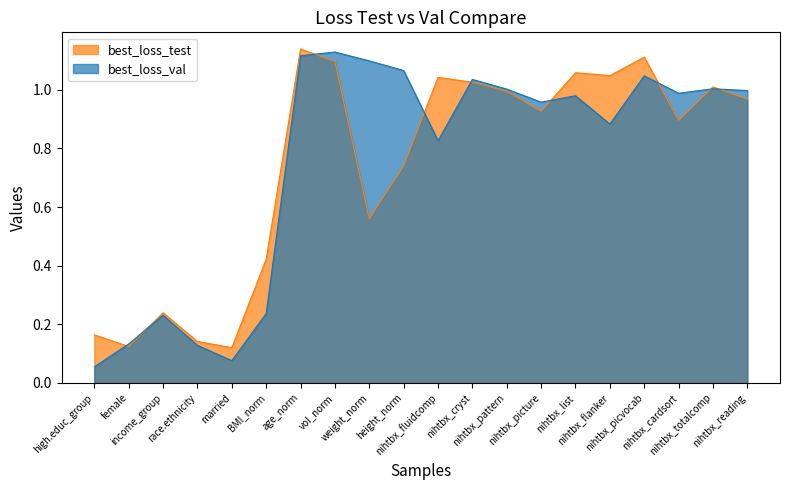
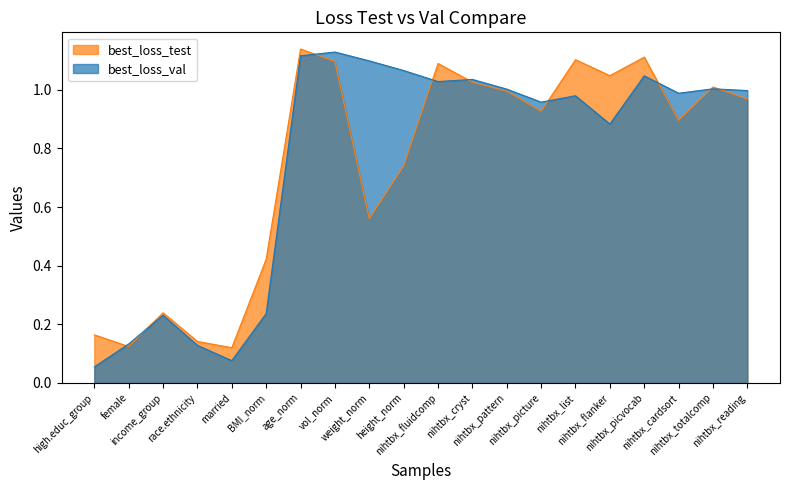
  {
    "best_loss_test": {
      "high.educ_group": 0.16,
      "female": 0.12,
      "race.ethnicity": 0.14,
      "married": 0.12,
      "BMI_norm": 0.42,
      "age_norm": 1.14,
      "vol_norm": 1.10,
      "weight_norm": 0.56,
      "height_norm": 0.74,
-     "nihtbx_fluidcomp": 1.04,
+     "nihtbx_fluidcomp": 1.09,
      "nihtbx_cryst": 1.03,
      "nihtbx_picture": 0.93,
-     "nihtbx_list": 1.06,
+     "nihtbx_list": 1.10,
      "nihtbx_flanker": 1.05,
      "nihtbx_picvocab": 1.11,
      "nihtbx_cardsort": 0.90,
      "nihtbx_reading": 0.97
    },
    "best_loss_val": {
      "high.educ_group": 0.05,
      "female": 0.13,
      "race.ethnicity": 0.13,
      "married": 0.08,
      "BMI_norm": 0.24,
      "age_norm": 1.12,
      "vol_norm": 1.13,
      "weight_norm": 1.10,
      "height_norm": 1.07,
-     "nihtbx_fluidcomp": 0.83,
+     "nihtbx_fluidcomp": 1.03,
      "nihtbx_cryst": 1.04,
      "nihtbx_picture": 0.96,
      "nihtbx_list": 0.98,
      "nihtbx_flanker": 0.88,
      "nihtbx_picvocab": 1.05,
      "nihtbx_cardsort": 0.99,
      "nihtbx_reading": 1.00
    }
  }
